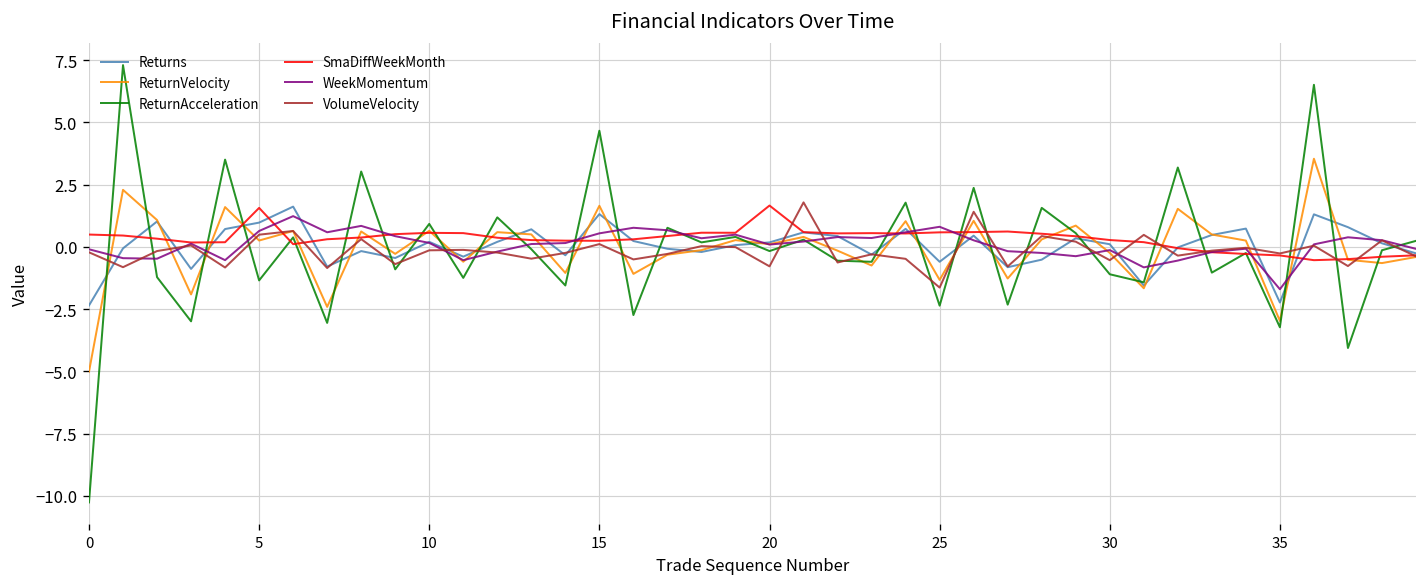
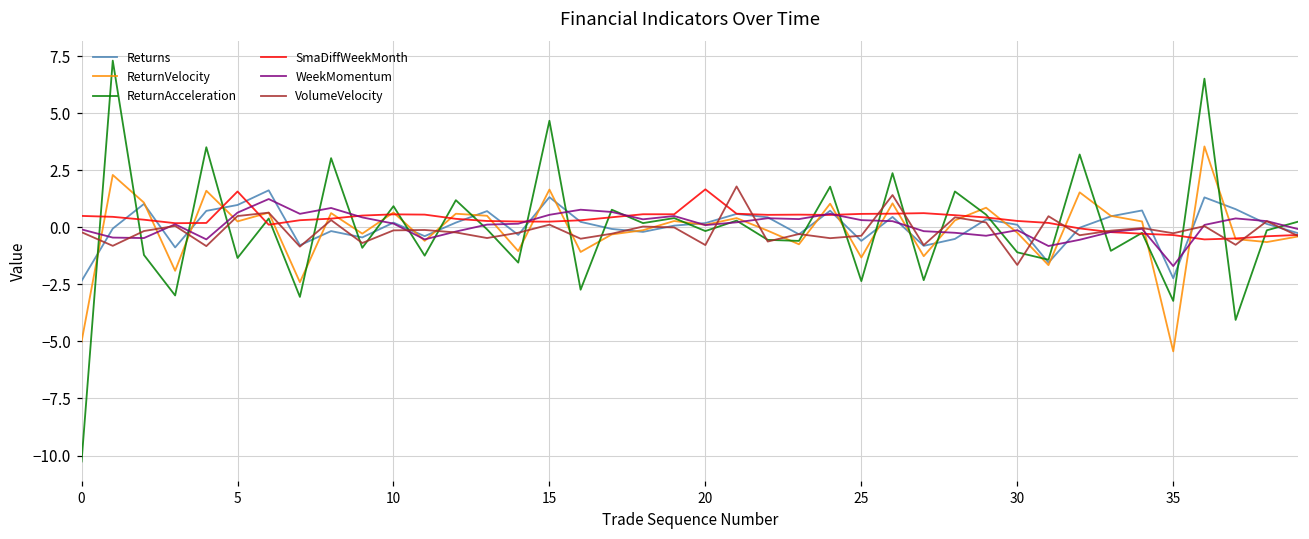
  {
    "Returns": {
      "0": -2.4,
      "5": 1.0,
      "15": 1.3,
      "25": -0.6,
      "30": 0.1,
      "35": -2.2
    },
    "ReturnVelocity": {
      "0": -5.0,
      "5": 0.3,
      "15": 1.7,
      "25": -1.3,
-     "35": -3.0
+     "35": -5.4
    },
    "ReturnAcceleration": {
      "0": -10.3,
      "5": -1.3,
      "10": 0.9,
      "15": 4.7,
      "20": -0.2,
      "25": -2.4,
      "30": -1.1,
      "35": -3.2
    },
    "SmaDiffWeekMonth": {
      "0": 0.5,
      "5": 1.6,
      "15": 0.2,
      "20": 1.7,
      "25": 0.6,
      "30": 0.3
    },
    "WeekMomentum": {
      "5": 0.6,
      "15": 0.5,
-     "25": 0.8,
+     "25": 0.3,
      "35": -1.7
    },
    "VolumeVelocity": {
      "5": 0.5,
      "10": -0.1,
      "15": 0.1,
      "20": -0.8,
-     "25": -1.6,
-     "30": -0.5
+     "25": -0.4,
+     "30": -1.7
    }
  }
